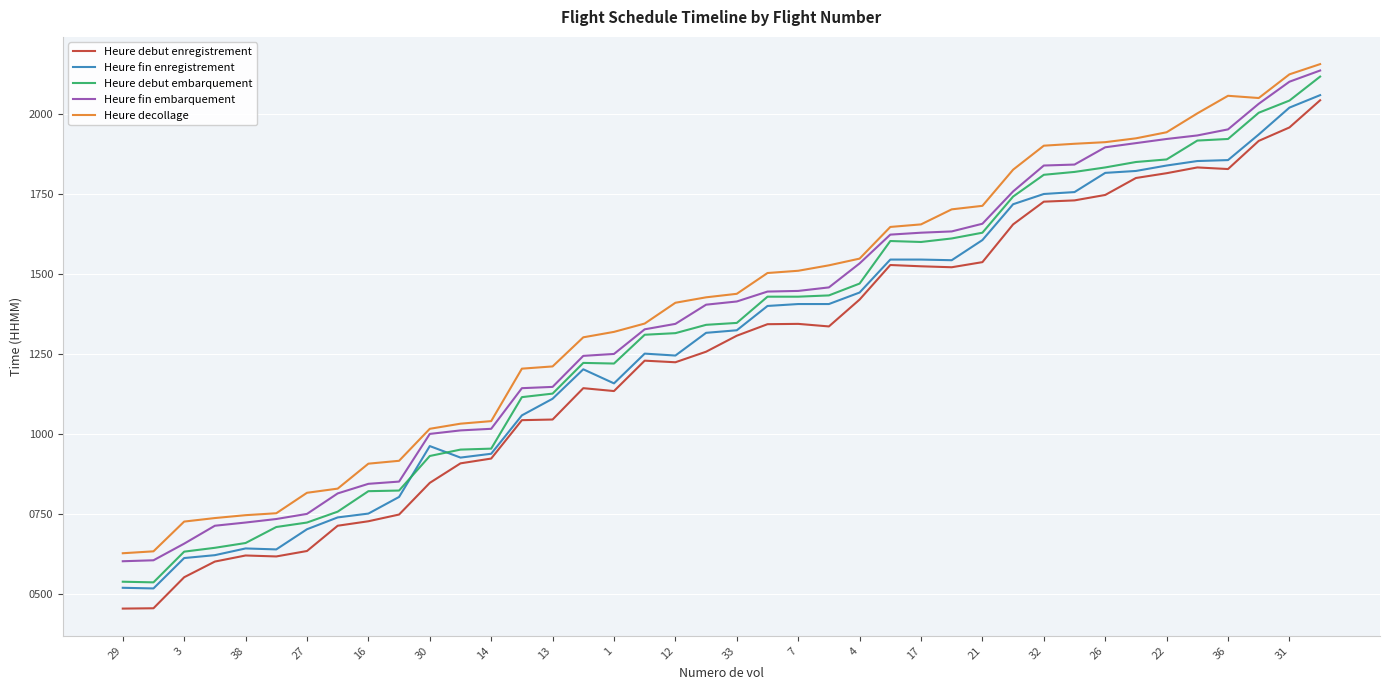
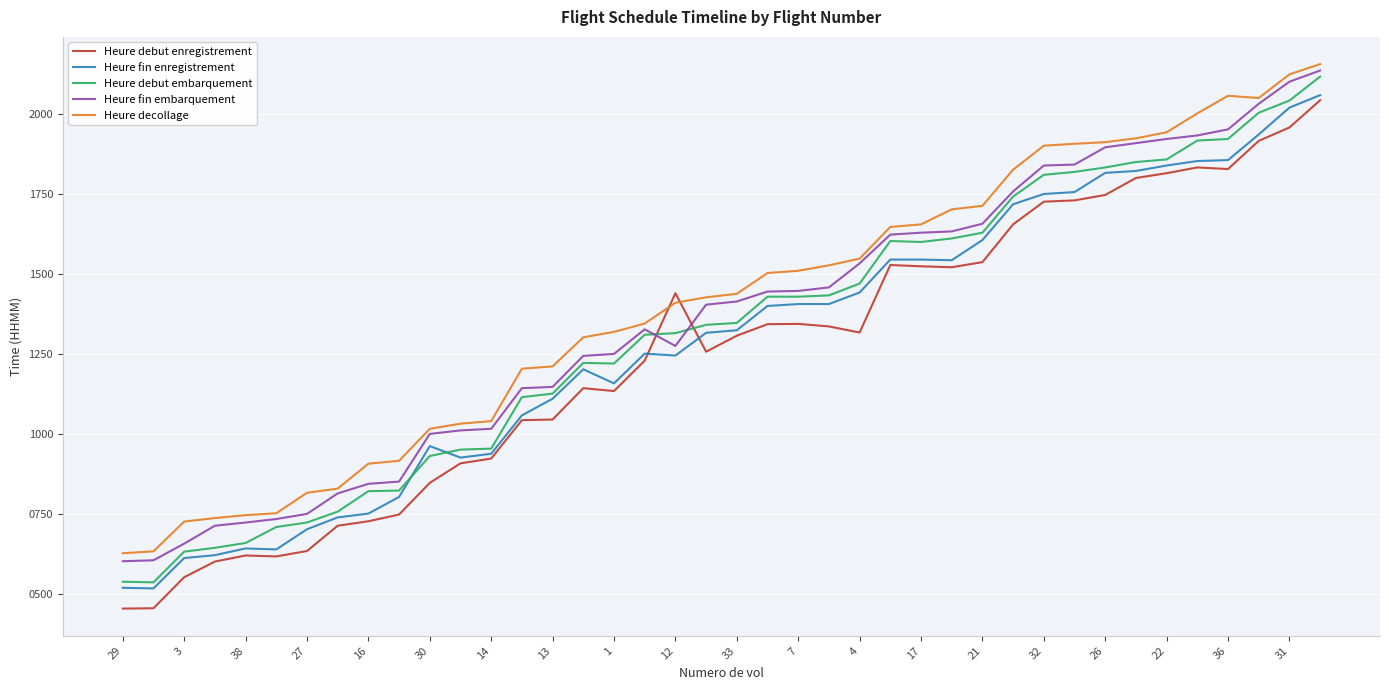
  {
    "Heure debut enregistrement": {
      "38": 620,
      "16": 730,
      "30": 850,
      "14": 920,
-     "12": 1220,
-     "4": 1420,
+     "12": 1440,
+     "4": 1320,
      "32": 1730,
      "26": 1750,
      "22": 1820,
      "36": 1830
    },
    "Heure fin enregistrement": {
      "38": 640,
      "16": 750,
      "30": 960,
      "14": 940,
      "12": 1250,
      "4": 1440,
      "32": 1750,
      "26": 1820,
      "22": 1840,
      "36": 1860
    },
    "Heure debut embarquement": {
      "38": 660,
      "16": 820,
      "30": 930,
      "14": 950,
      "12": 1320,
      "4": 1470,
      "32": 1810,
      "26": 1830,
      "22": 1860,
      "36": 1920
    },
    "Heure fin embarquement": {
      "38": 720,
      "16": 840,
      "30": 1000,
      "14": 1020,
-     "12": 1340,
+     "12": 1280,
      "4": 1530,
      "32": 1840,
      "26": 1900,
      "22": 1920,
      "36": 1950
    },
    "Heure decollage": {
      "38": 750,
      "16": 910,
      "30": 1020,
      "14": 1040,
      "12": 1410,
      "4": 1550,
      "32": 1900,
      "26": 1910,
      "22": 1940,
      "36": 2060
    }
  }
